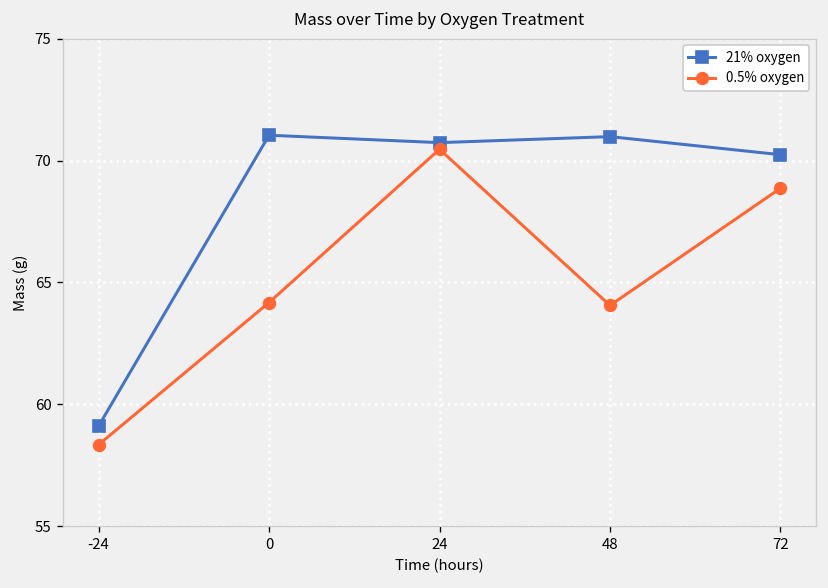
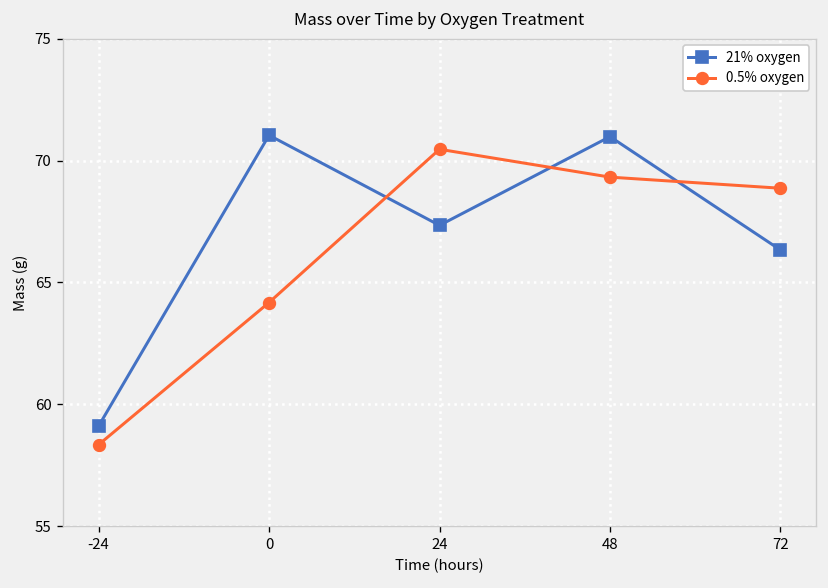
  {
    "21% oxygen": {
      "-24": 59.1,
      "0": 71.0,
-     "24": 70.7,
+     "24": 67.3,
      "48": 71.0,
-     "72": 70.2
+     "72": 66.3
    },
    "0.5% oxygen": {
      "-24": 58.4,
      "0": 64.2,
      "24": 70.5,
-     "48": 64.1,
+     "48": 69.3,
      "72": 68.9
    }
  }
